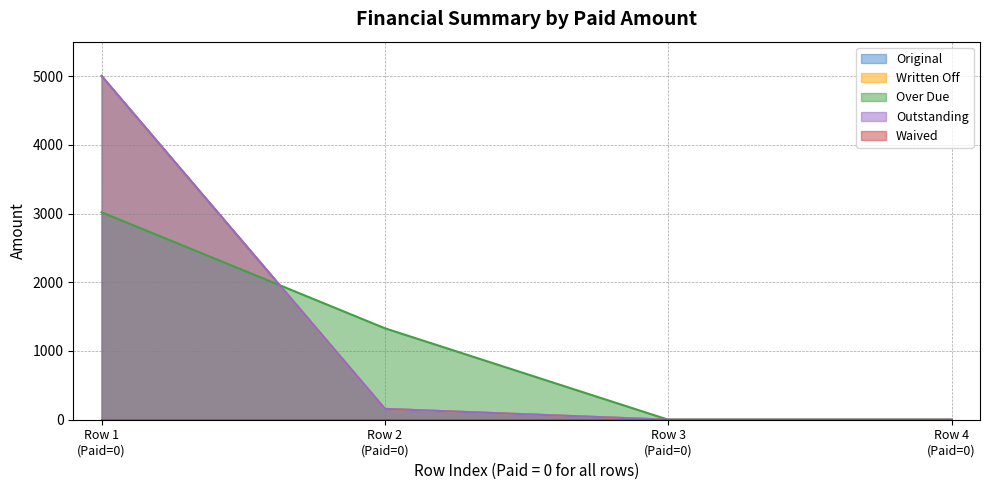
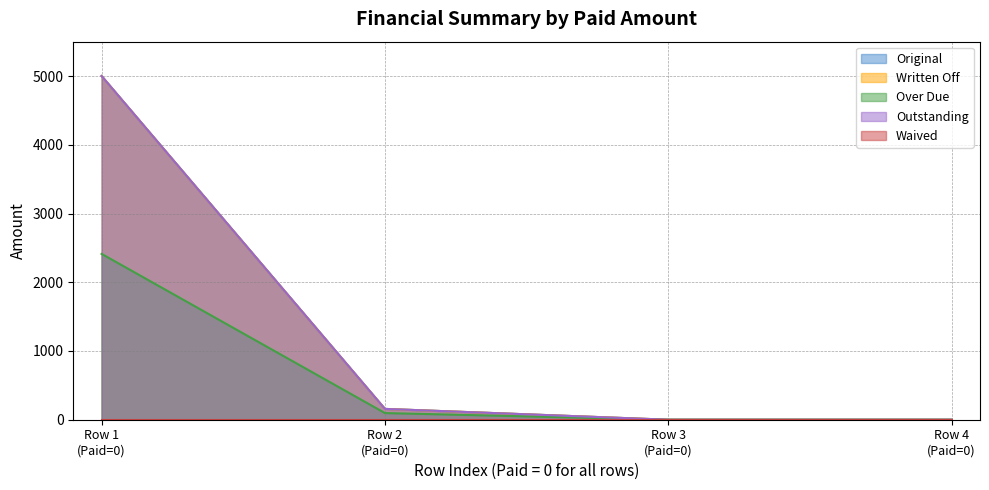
  {
    "Outstanding": {
      "Row 1 (Paid=0)": 5000,
      "Row 2 (Paid=0)": 200
    },
    "Over Due": {
-     "Row 1 (Paid=0)": 3000,
-     "Row 2 (Paid=0)": 1300
+     "Row 1 (Paid=0)": 2400,
+     "Row 2 (Paid=0)": 100
    },
    "Waived": {
      "Row 1 (Paid=0)": 0,
      "Row 2 (Paid=0)": 0
    }
  }
